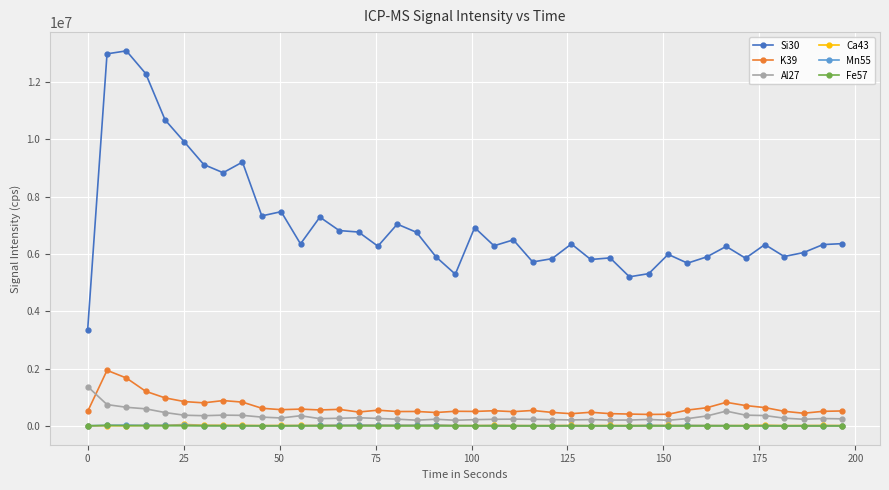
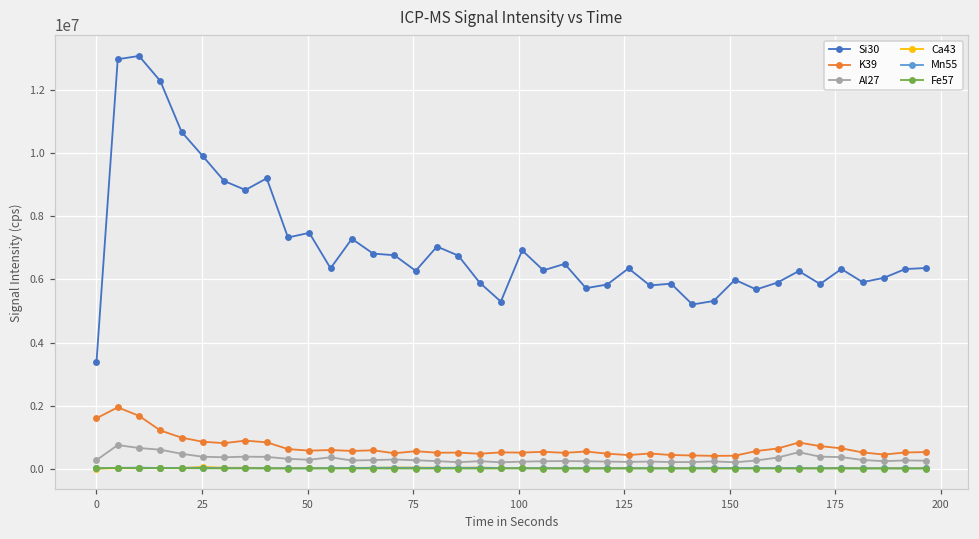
  {
    "K39": {
-     "0": 500000
+     "0": 1600000
    },
    "Al27": {
-     "0": 1400000
+     "0": 300000
    }
  }
